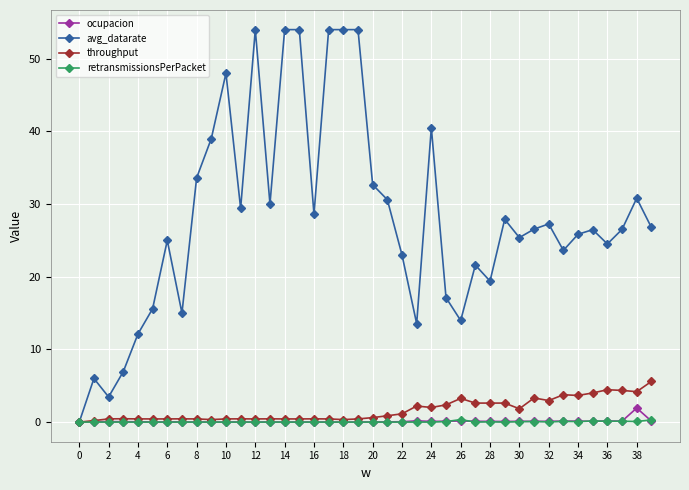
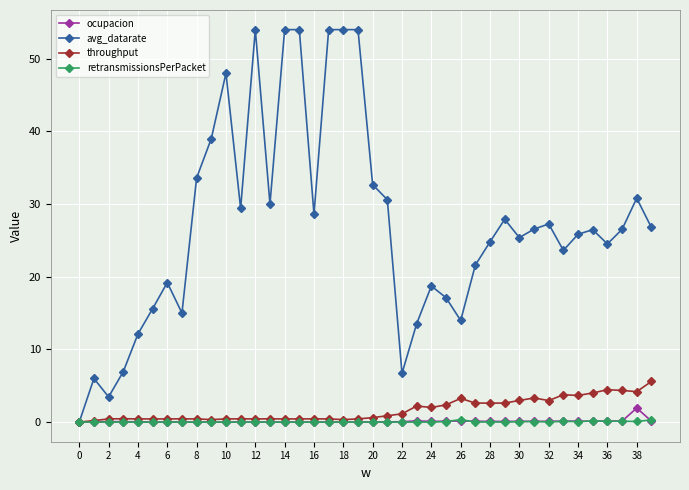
  {
    "ocupacion": {
      "38": 2
    },
    "avg_datarate": {
      "2": 3,
      "4": 12,
-     "6": 25,
+     "6": 19,
      "8": 34,
      "10": 48,
      "12": 54,
      "14": 54,
      "16": 29,
      "18": 54,
      "20": 33,
-     "22": 23,
-     "24": 41,
+     "22": 7,
+     "24": 19,
      "26": 14,
-     "28": 19,
+     "28": 25,
      "30": 25,
      "32": 27,
      "34": 26,
      "36": 25,
      "38": 31
    },
    "throughput": {
      "2": 0,
      "4": 0,
      "6": 0,
      "8": 0,
      "10": 0,
      "12": 0,
      "14": 0,
      "16": 0,
      "20": 1,
      "22": 1,
      "24": 2,
      "26": 3,
      "28": 3,
-     "30": 2,
+     "30": 3,
      "32": 3,
      "34": 4,
      "36": 4,
      "38": 4
    },
    "retransmissionsPerPacket": {
      "38": 0
    }
  }
